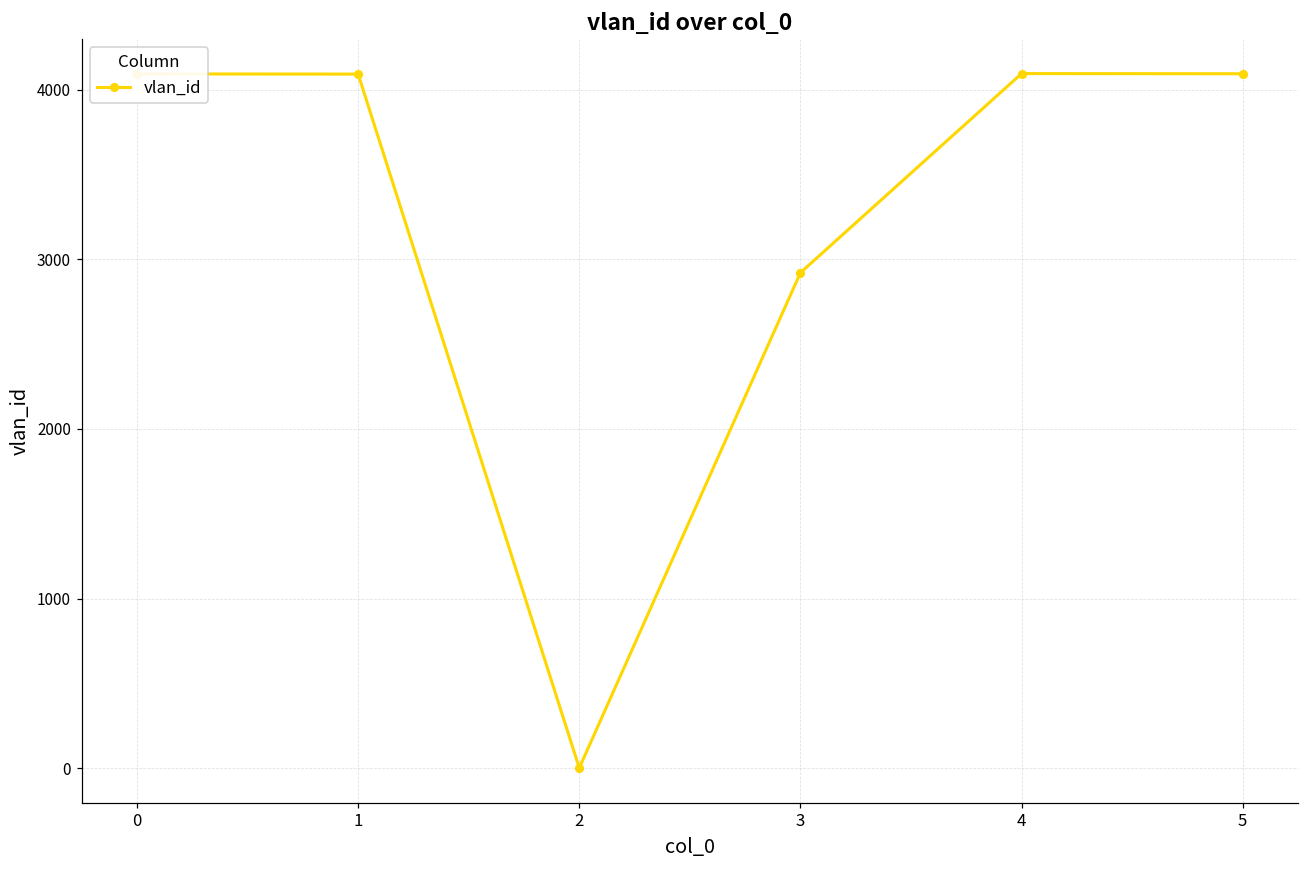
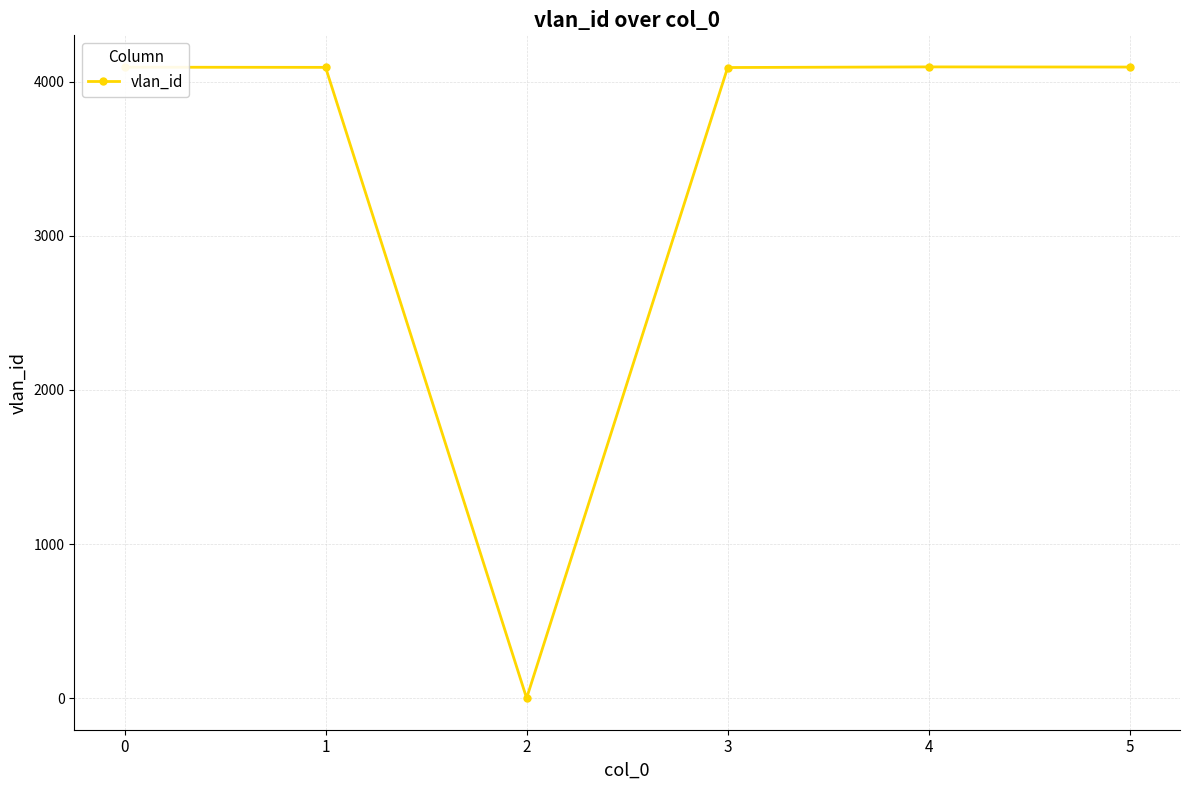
  {
    "1": 4090,
    "2": 0,
-   "3": 2920,
+   "3": 4090,
    "4": 4100,
    "5": 4090
  }
